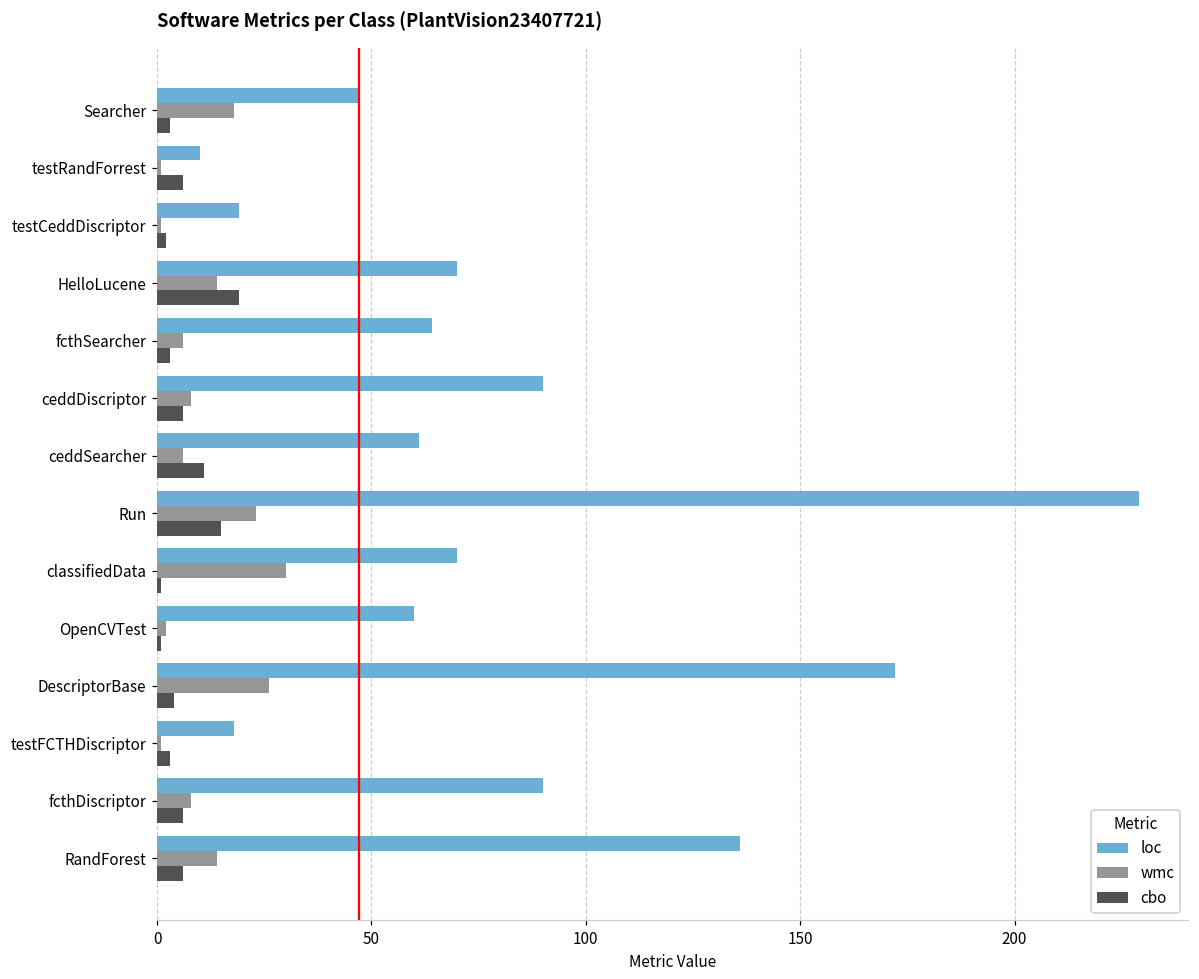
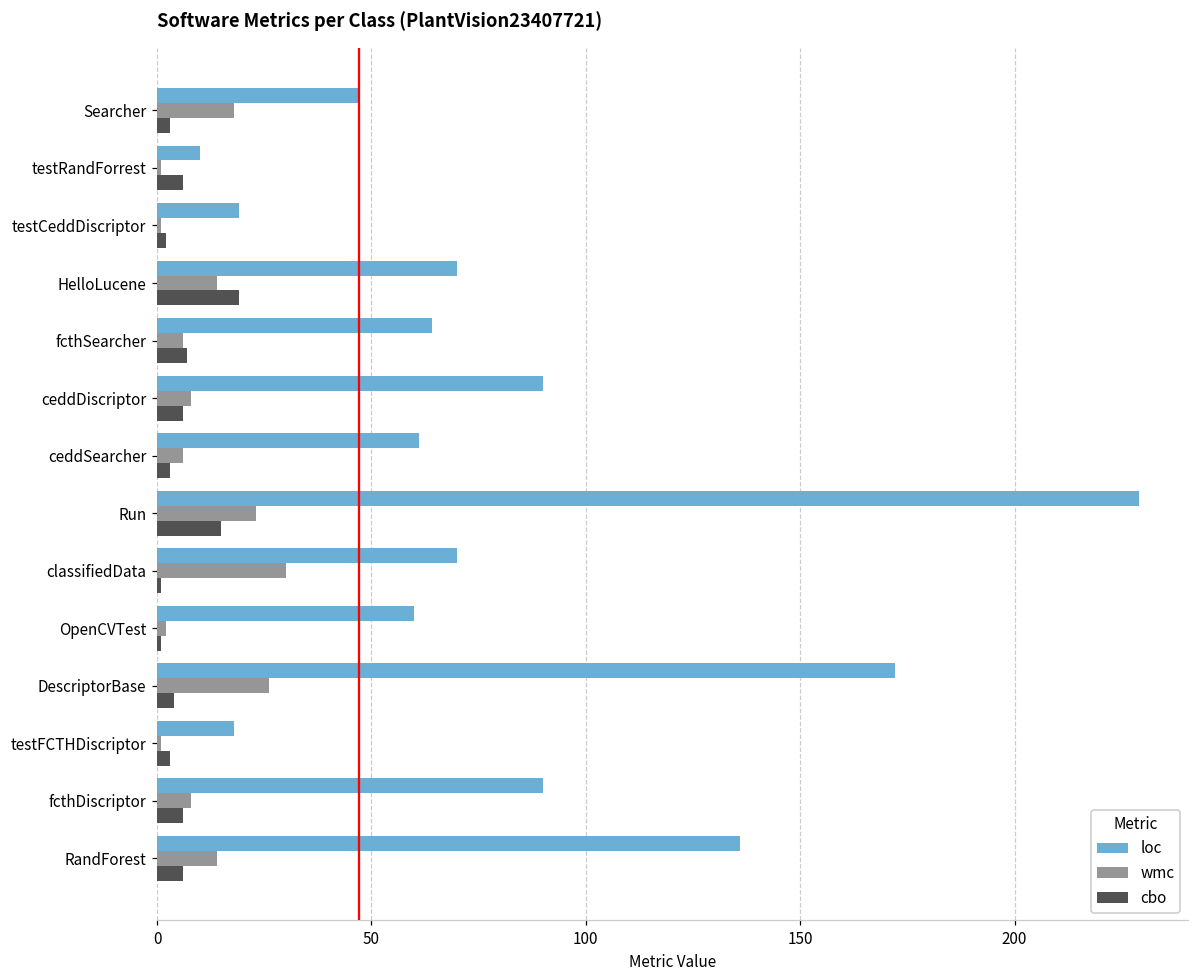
  {
    "loc": {
      "Searcher": 47,
      "testRandForrest": 10,
      "testCeddDiscriptor": 19,
      "HelloLucene": 70,
      "fcthSearcher": 64,
      "ceddDiscriptor": 90,
      "ceddSearcher": 61,
      "Run": 229,
      "classifiedData": 70,
      "OpenCVTest": 60,
      "DescriptorBase": 172,
      "testFCTHDiscriptor": 18,
      "fcthDiscriptor": 90,
      "RandForest": 136
    },
    "wmc": {
      "Searcher": 18,
      "testRandForrest": 1,
      "testCeddDiscriptor": 1,
      "HelloLucene": 14,
      "fcthSearcher": 6,
      "ceddDiscriptor": 8,
      "ceddSearcher": 6,
      "Run": 23,
      "classifiedData": 30,
      "OpenCVTest": 2,
      "DescriptorBase": 26,
      "testFCTHDiscriptor": 1,
      "fcthDiscriptor": 8,
      "RandForest": 14
    },
    "cbo": {
      "Searcher": 3,
      "testRandForrest": 6,
      "testCeddDiscriptor": 2,
      "HelloLucene": 19,
-     "fcthSearcher": 3,
+     "fcthSearcher": 7,
      "ceddDiscriptor": 6,
-     "ceddSearcher": 11,
+     "ceddSearcher": 3,
      "Run": 15,
      "classifiedData": 1,
      "OpenCVTest": 1,
      "DescriptorBase": 4,
      "testFCTHDiscriptor": 3,
      "fcthDiscriptor": 6,
      "RandForest": 6
    }
  }
